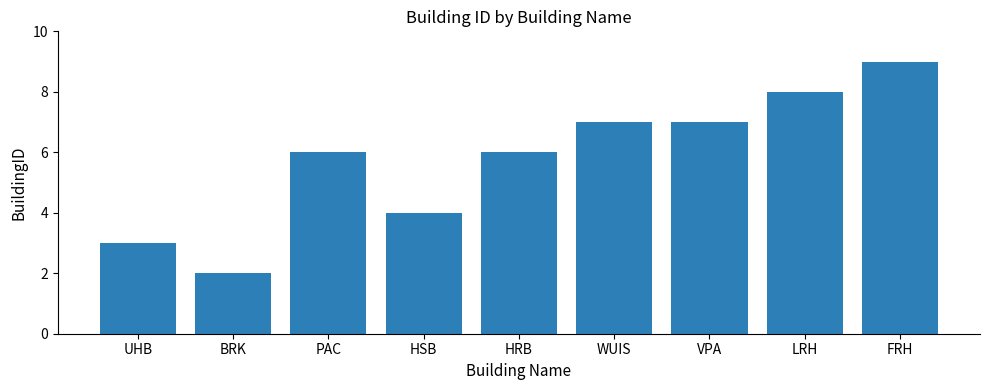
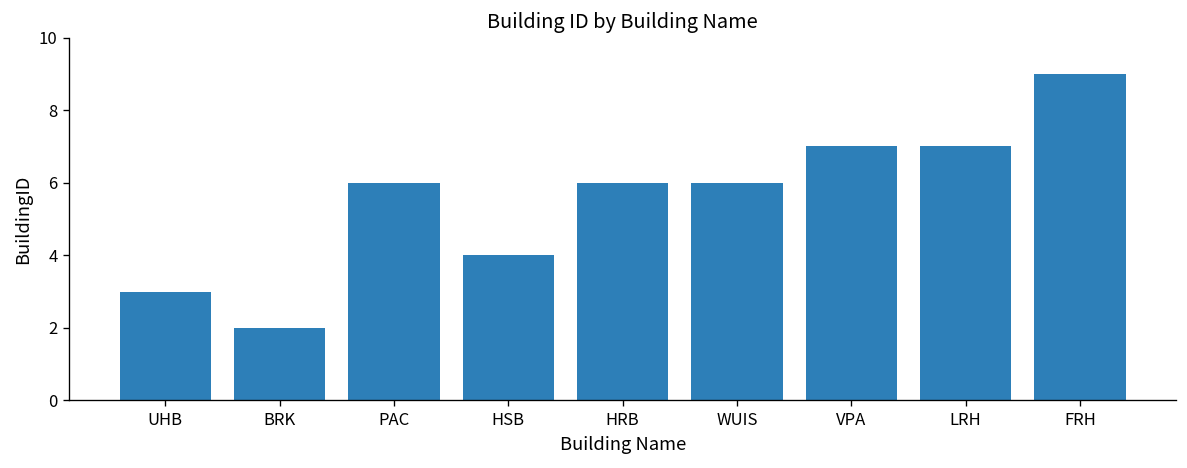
  {
    "UHB": 3,
    "BRK": 2,
    "PAC": 6,
    "HSB": 4,
    "HRB": 6,
-   "WUIS": 7,
+   "WUIS": 6,
    "VPA": 7,
-   "LRH": 8,
+   "LRH": 7,
    "FRH": 9
  }
